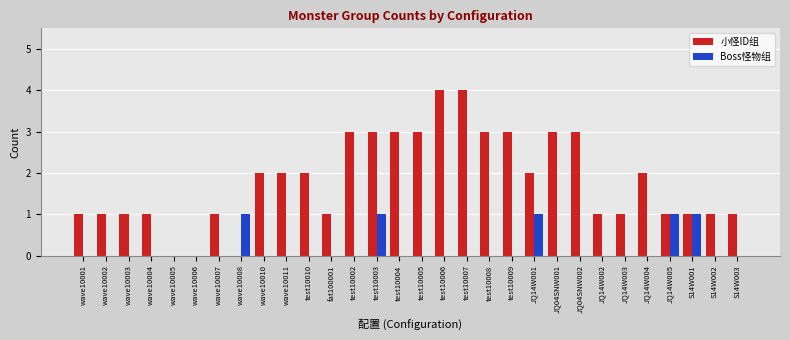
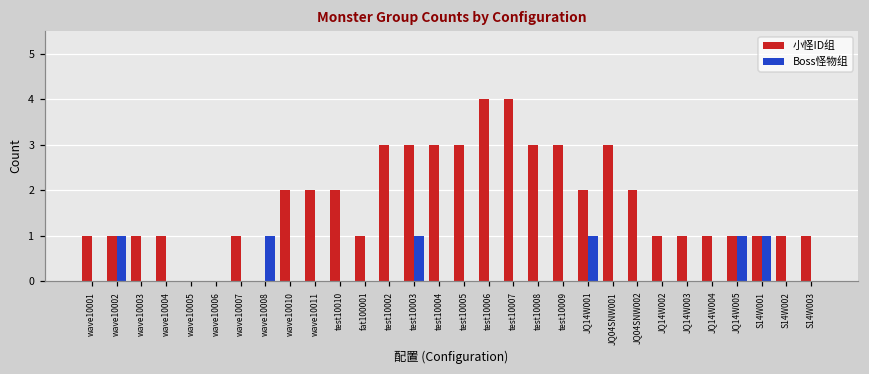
  {
    "小怪ID组": {
      "wave10001": 1,
      "wave10002": 1,
      "wave10003": 1,
      "wave10004": 1,
      "wave10005": 0,
      "wave10006": 0,
      "wave10007": 1,
      "wave10008": 0,
      "wave10010": 2,
      "wave10011": 2,
      "test10010": 2,
      "fat100001": 1,
      "test10002": 3,
      "test10003": 3,
      "test10004": 3,
      "test10005": 3,
      "test10006": 4,
      "test10007": 4,
      "test10008": 3,
      "test10009": 3,
      "JQ14W001": 2,
      "JQ04SNW001": 3,
-     "JQ04SNW002": 3,
+     "JQ04SNW002": 2,
      "JQ14W002": 1,
      "JQ14W003": 1,
-     "JQ14W004": 2,
+     "JQ14W004": 1,
      "JQ14W005": 1,
      "S14W001": 1,
      "S14W002": 1,
      "S14W003": 1
    },
    "Boss怪物组": {
      "wave10001": 0,
-     "wave10002": 0,
+     "wave10002": 1,
      "wave10003": 0,
      "wave10004": 0,
      "wave10005": 0,
      "wave10006": 0,
      "wave10007": 0,
      "wave10008": 1,
      "wave10010": 0,
      "wave10011": 0,
      "test10010": 0,
      "fat100001": 0,
      "test10002": 0,
      "test10003": 1,
      "test10004": 0,
      "test10005": 0,
      "test10006": 0,
      "test10007": 0,
      "test10008": 0,
      "test10009": 0,
      "JQ14W001": 1,
      "JQ04SNW001": 0,
      "JQ04SNW002": 0,
      "JQ14W002": 0,
      "JQ14W003": 0,
      "JQ14W004": 0,
      "JQ14W005": 1,
      "S14W001": 1,
      "S14W002": 0,
      "S14W003": 0
    }
  }
